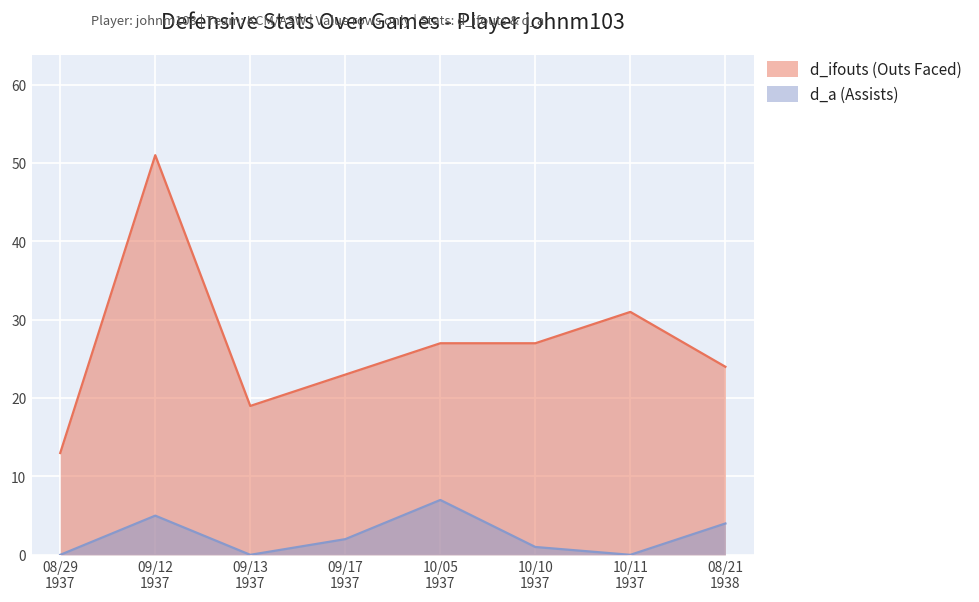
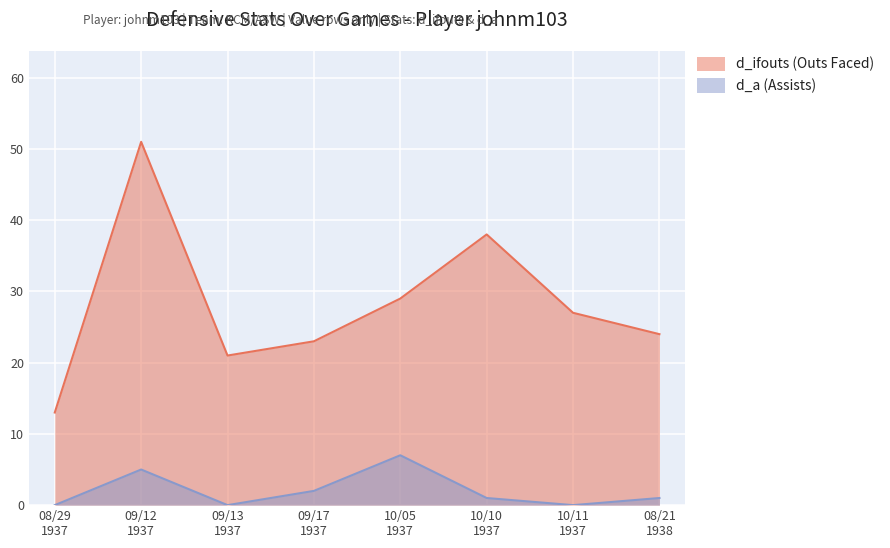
  {
    "d_ifouts (Outs Faced)": {
      "08/29 1937": 13,
      "09/12 1937": 51,
-     "09/13 1937": 19,
+     "09/13 1937": 21,
      "09/17 1937": 23,
-     "10/05 1937": 27,
-     "10/10 1937": 27,
-     "10/11 1937": 31,
+     "10/05 1937": 29,
+     "10/10 1937": 38,
+     "10/11 1937": 27,
      "08/21 1938": 24
    },
    "d_a (Assists)": {
      "08/29 1937": 0,
      "09/12 1937": 5,
      "09/13 1937": 0,
      "09/17 1937": 2,
      "10/05 1937": 7,
      "10/10 1937": 1,
      "10/11 1937": 0,
-     "08/21 1938": 4
+     "08/21 1938": 1
    }
  }
